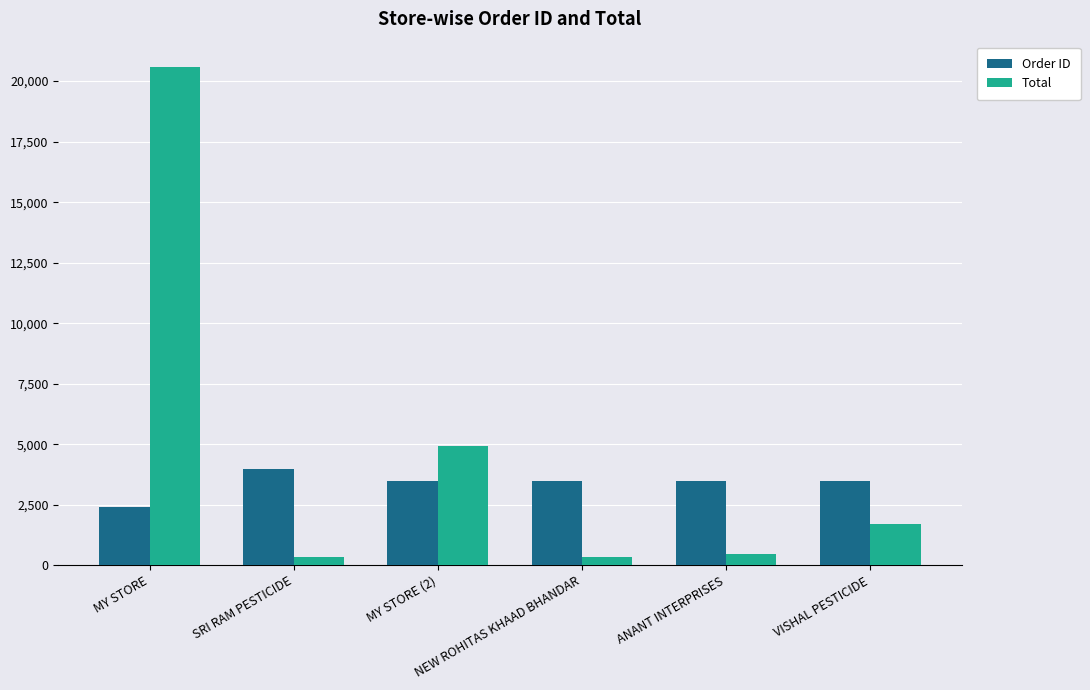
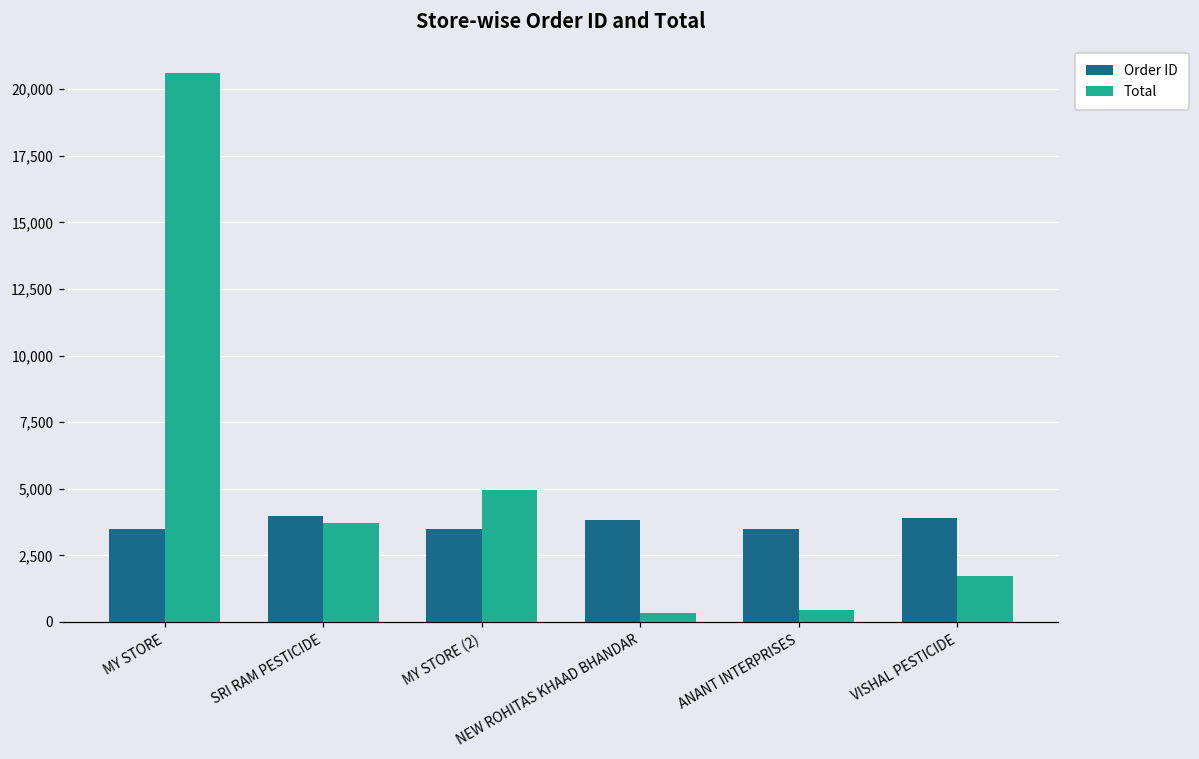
  {
    "Order ID": {
-     "MY STORE": "2,400",
+     "MY STORE": "3,500",
      "SRI RAM PESTICIDE": "4,000",
      "MY STORE (2)": "3,500",
-     "NEW ROHITAS KHAAD BHANDAR": "3,500",
+     "NEW ROHITAS KHAAD BHANDAR": "3,800",
      "ANANT INTERPRISES": "3,500",
-     "VISHAL PESTICIDE": "3,500"
+     "VISHAL PESTICIDE": "3,900"
    },
    "Total": {
      "MY STORE": "20,600",
-     "SRI RAM PESTICIDE": "400",
+     "SRI RAM PESTICIDE": "3,700",
      "MY STORE (2)": "4,900",
      "NEW ROHITAS KHAAD BHANDAR": "300",
      "ANANT INTERPRISES": "500",
      "VISHAL PESTICIDE": "1,700"
    }
  }
